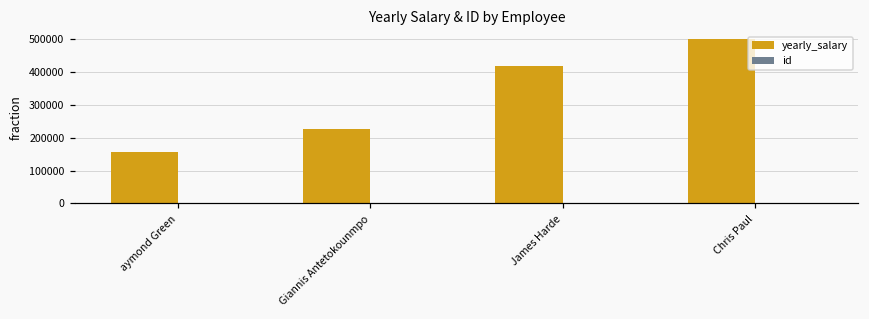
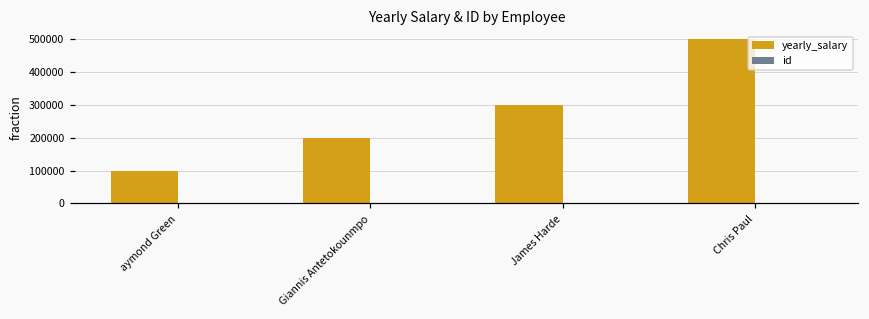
  {
    "yearly_salary": {
-     "aymond Green": 160000,
-     "Giannis Antetokounmpo": 230000,
-     "James Harde": 420000,
+     "aymond Green": 100000,
+     "Giannis Antetokounmpo": 200000,
+     "James Harde": 300000,
      "Chris Paul": 500000
    }
  }
